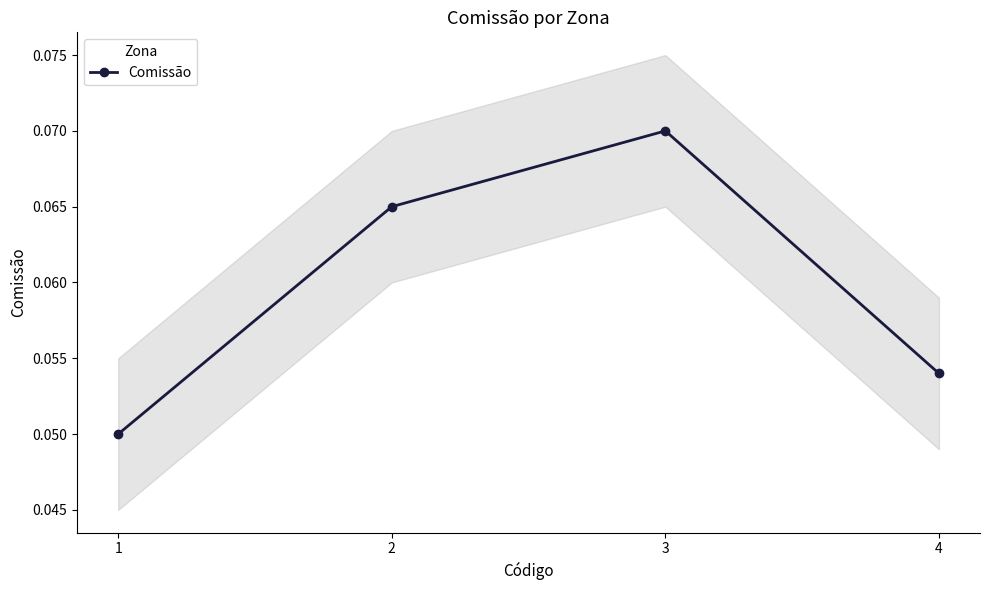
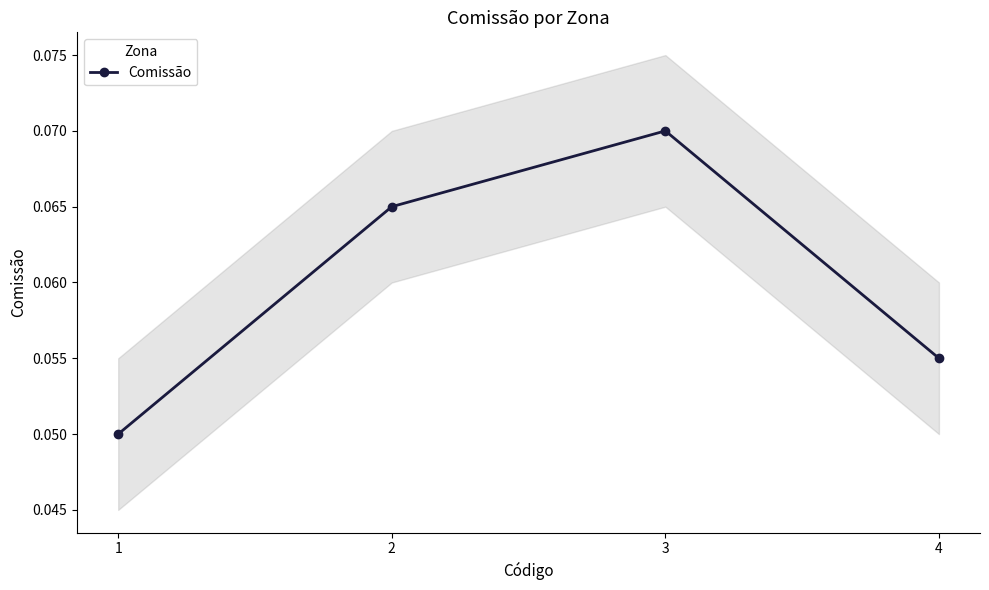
  {
    "Comissão": {
      "1": 0.050,
      "2": 0.065,
      "3": 0.070,
-     "4": 0.054
+     "4": 0.055
    }
  }
